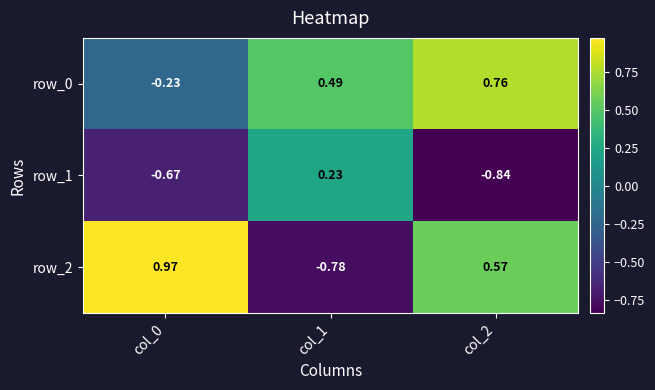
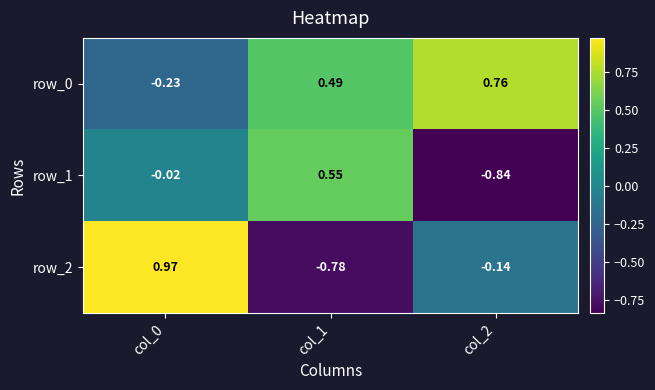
  {
    "row_0": {
      "col_0": -0.23,
      "col_1": 0.49,
      "col_2": 0.76
    },
    "row_1": {
-     "col_0": -0.67,
-     "col_1": 0.23,
+     "col_0": -0.02,
+     "col_1": 0.55,
      "col_2": -0.84
    },
    "row_2": {
      "col_0": 0.97,
      "col_1": -0.78,
-     "col_2": 0.57
+     "col_2": -0.14
    }
  }
